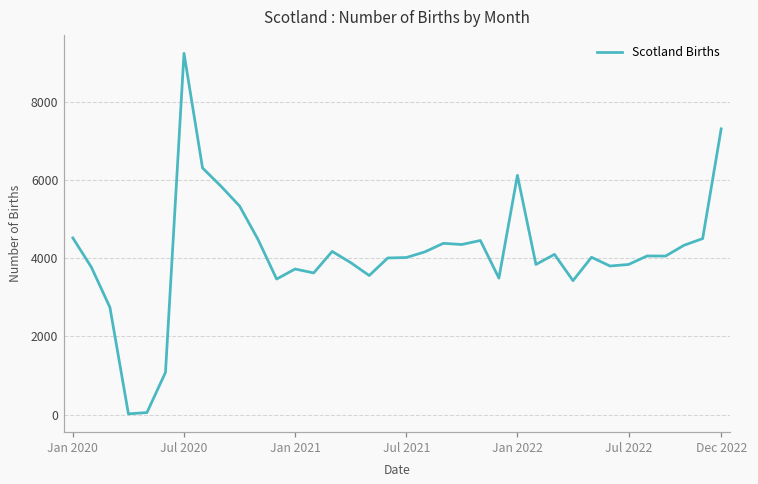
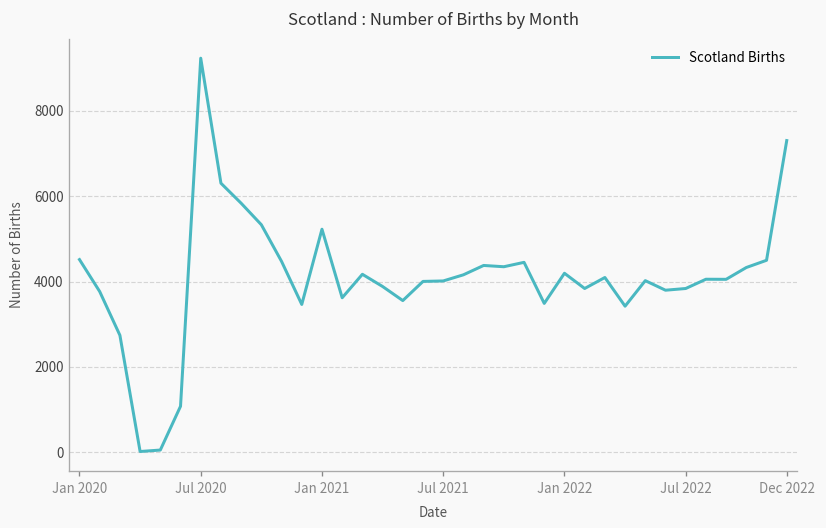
  {
    "Jan 2020": 4500,
    "Jul 2020": 9200,
-   "Jan 2021": 3700,
+   "Jan 2021": 5200,
    "Jul 2021": 4000,
-   "Jan 2022": 6100,
+   "Jan 2022": 4200,
    "Jul 2022": 3800,
    "Dec 2022": 7300
  }
